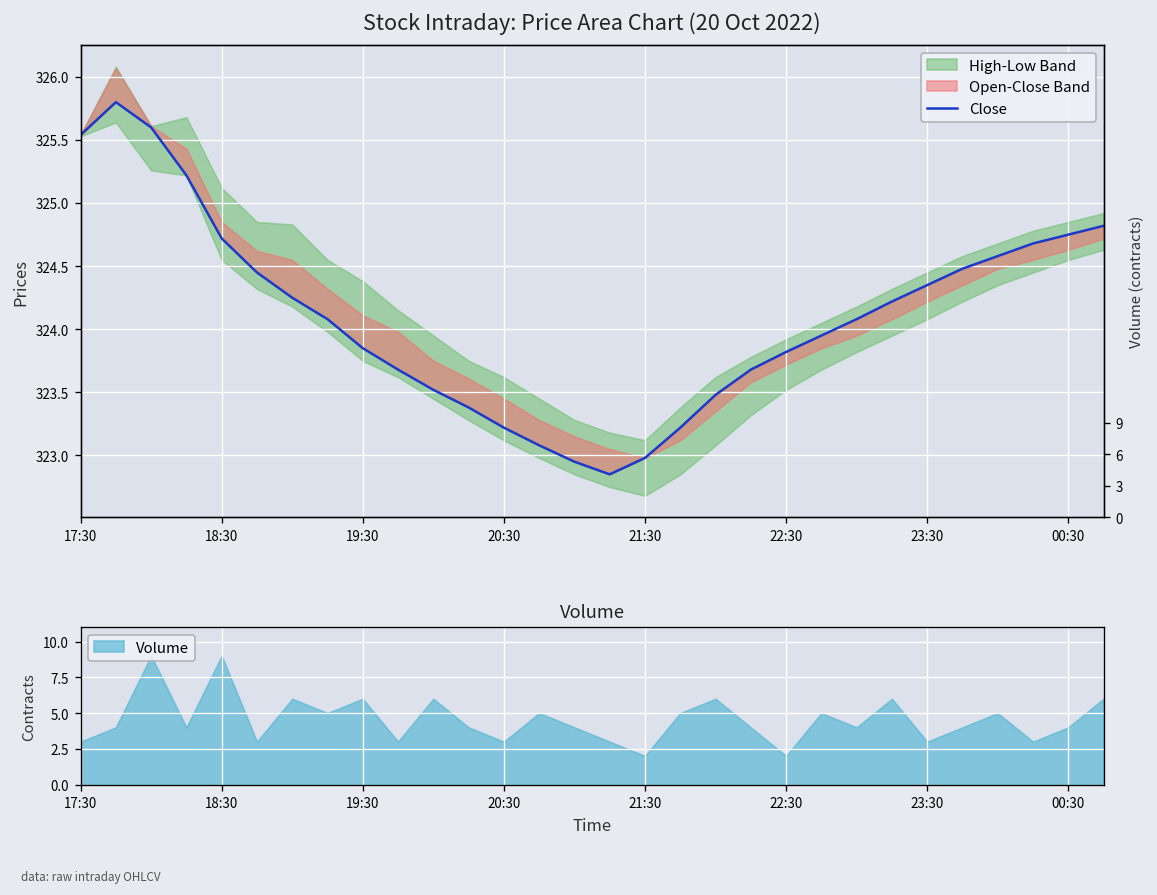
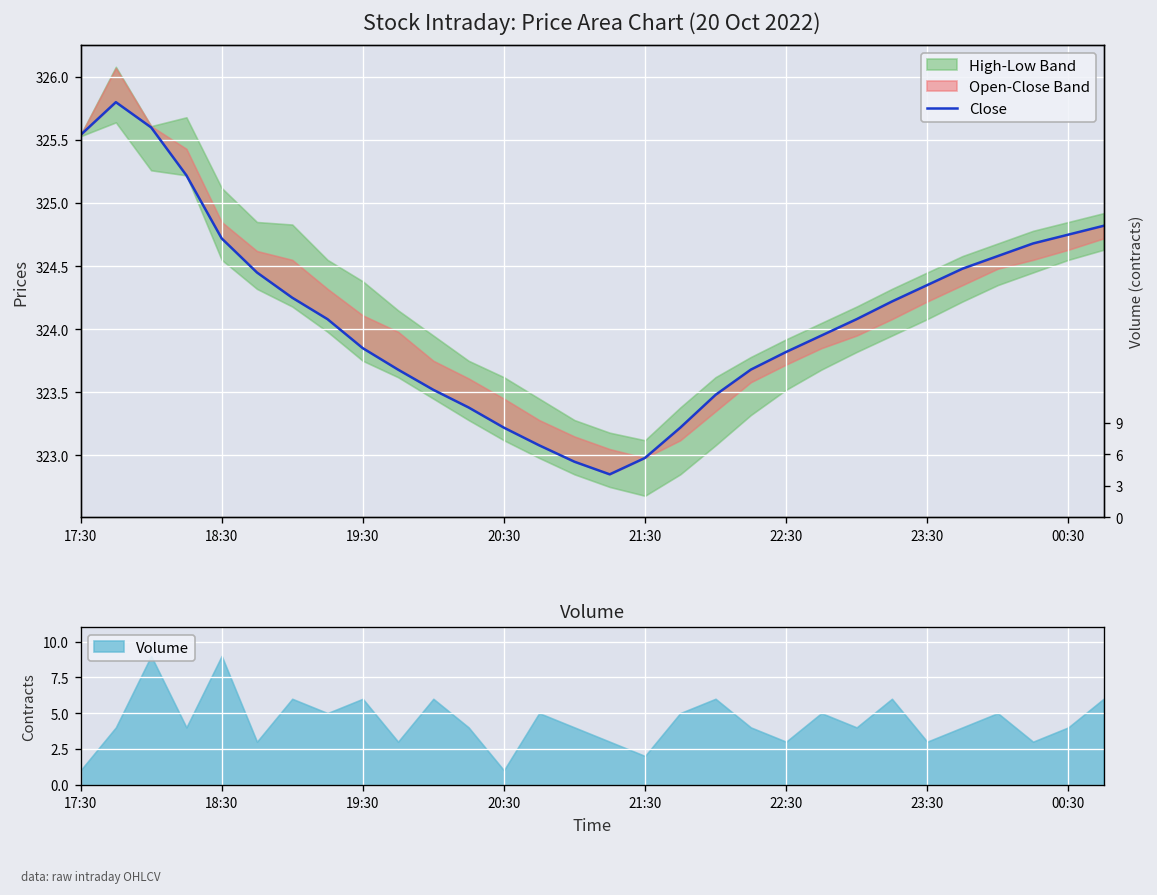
  {
    "Volume": {
-     "17:30": 3,
+     "17:30": 1,
      "18:30": 9,
      "19:30": 6,
-     "20:30": 3,
+     "20:30": 1,
      "21:30": 2,
-     "22:30": 2,
+     "22:30": 3,
      "23:30": 3,
      "00:30": 4
    }
  }
